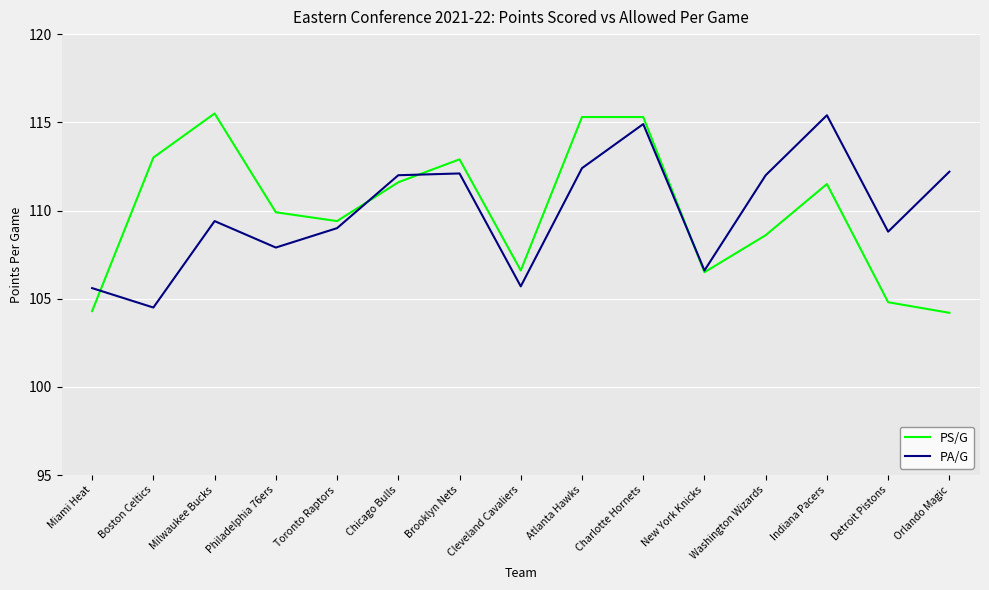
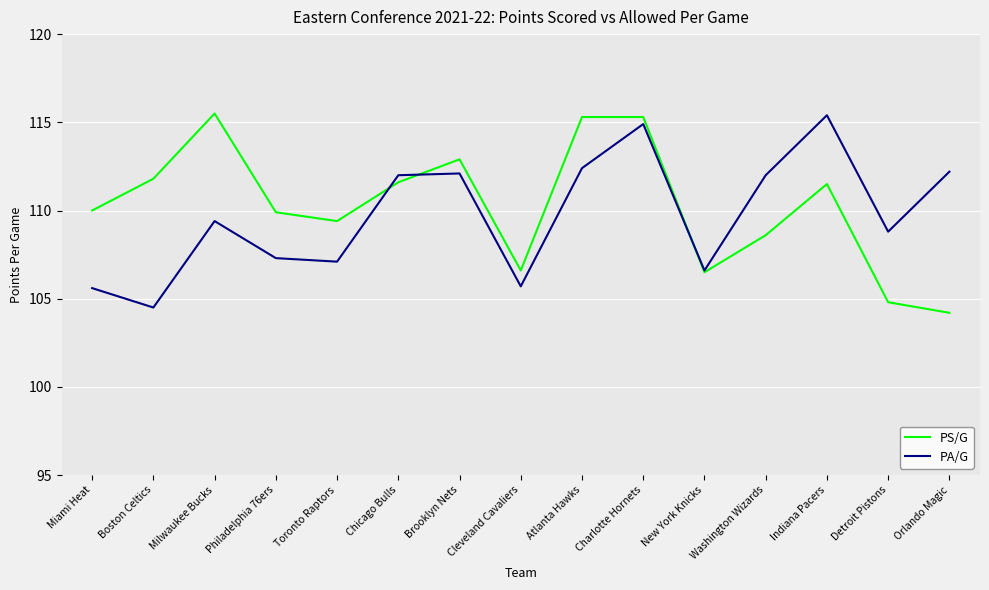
  {
    "PS/G": {
-     "Miami Heat": 104.3,
-     "Boston Celtics": 113.0,
+     "Miami Heat": 110.0,
+     "Boston Celtics": 111.8,
      "Milwaukee Bucks": 115.5,
      "Philadelphia 76ers": 109.9,
      "Toronto Raptors": 109.4,
      "Chicago Bulls": 111.6,
      "Brooklyn Nets": 112.9,
      "Cleveland Cavaliers": 106.6,
      "Atlanta Hawks": 115.3,
      "Charlotte Hornets": 115.3,
      "Washington Wizards": 108.6,
      "Indiana Pacers": 111.5,
      "Detroit Pistons": 104.8,
      "Orlando Magic": 104.2
    },
    "PA/G": {
      "Miami Heat": 105.6,
      "Boston Celtics": 104.5,
      "Milwaukee Bucks": 109.4,
-     "Philadelphia 76ers": 107.9,
-     "Toronto Raptors": 109.0,
+     "Philadelphia 76ers": 107.3,
+     "Toronto Raptors": 107.1,
      "Chicago Bulls": 112.0,
      "Brooklyn Nets": 112.1,
      "Cleveland Cavaliers": 105.7,
      "Atlanta Hawks": 112.4,
      "Charlotte Hornets": 114.9,
      "Washington Wizards": 112.0,
      "Indiana Pacers": 115.4,
      "Detroit Pistons": 108.8,
      "Orlando Magic": 112.2
    }
  }
